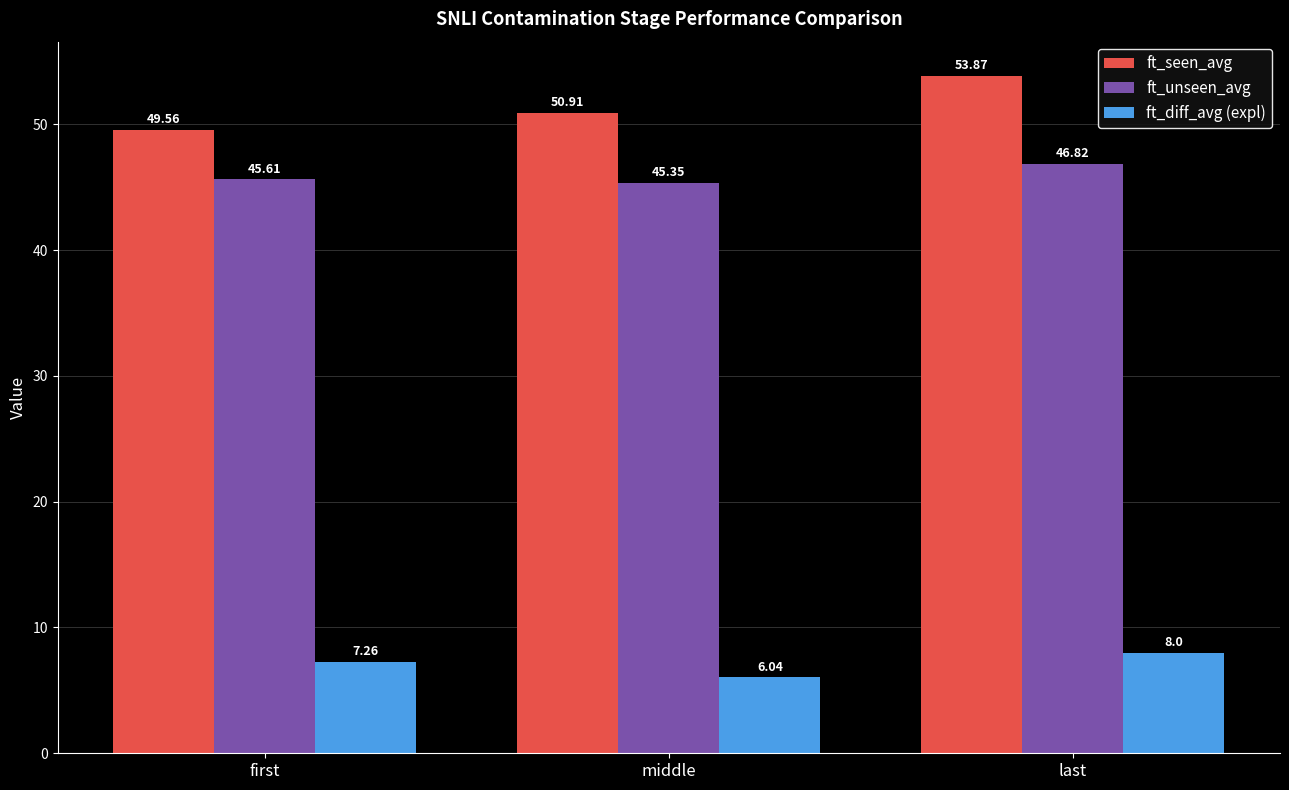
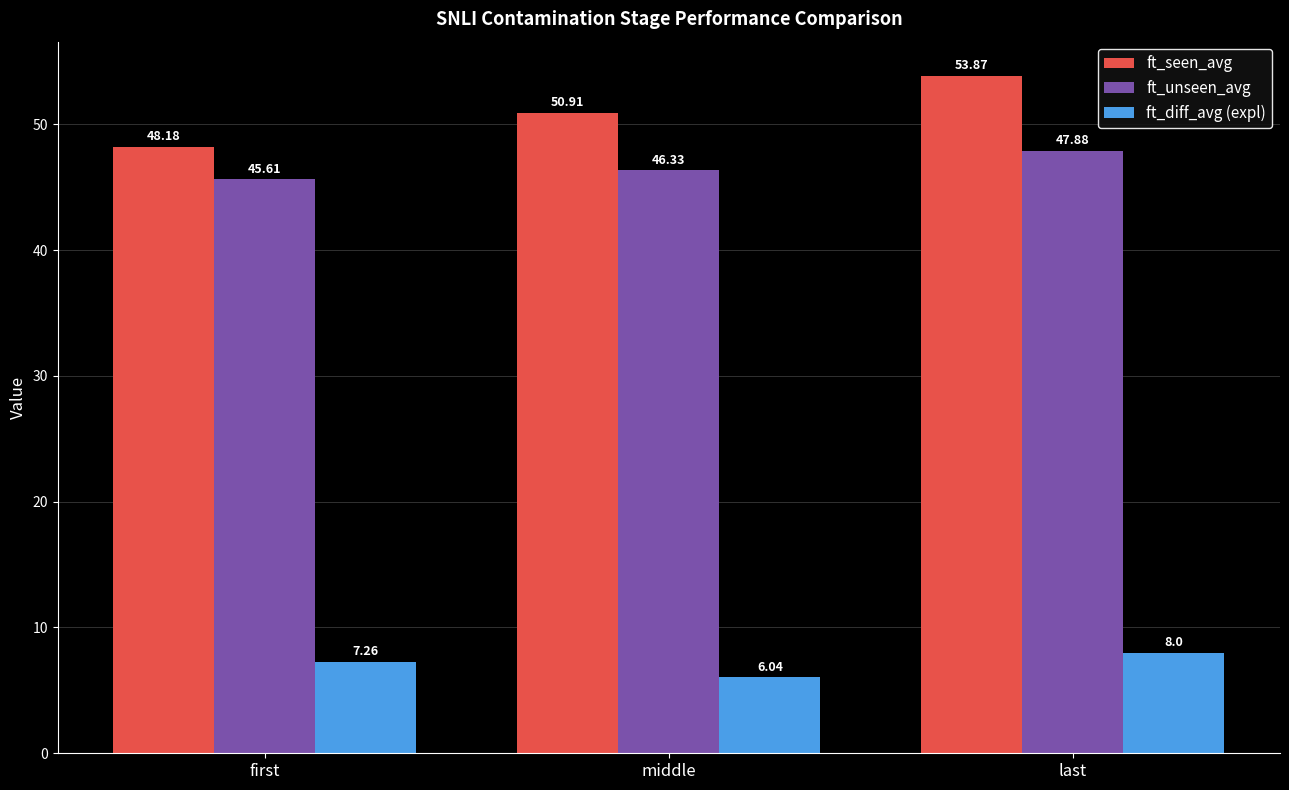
  {
    "ft_seen_avg": {
-     "first": 49.56,
+     "first": 48.18,
      "middle": 50.91,
      "last": 53.87
    },
    "ft_unseen_avg": {
      "first": 45.61,
-     "middle": 45.35,
-     "last": 46.82
+     "middle": 46.33,
+     "last": 47.88
    },
    "ft_diff_avg (expl)": {
      "first": 7.26,
      "middle": 6.04,
      "last": 8.0
    }
  }
